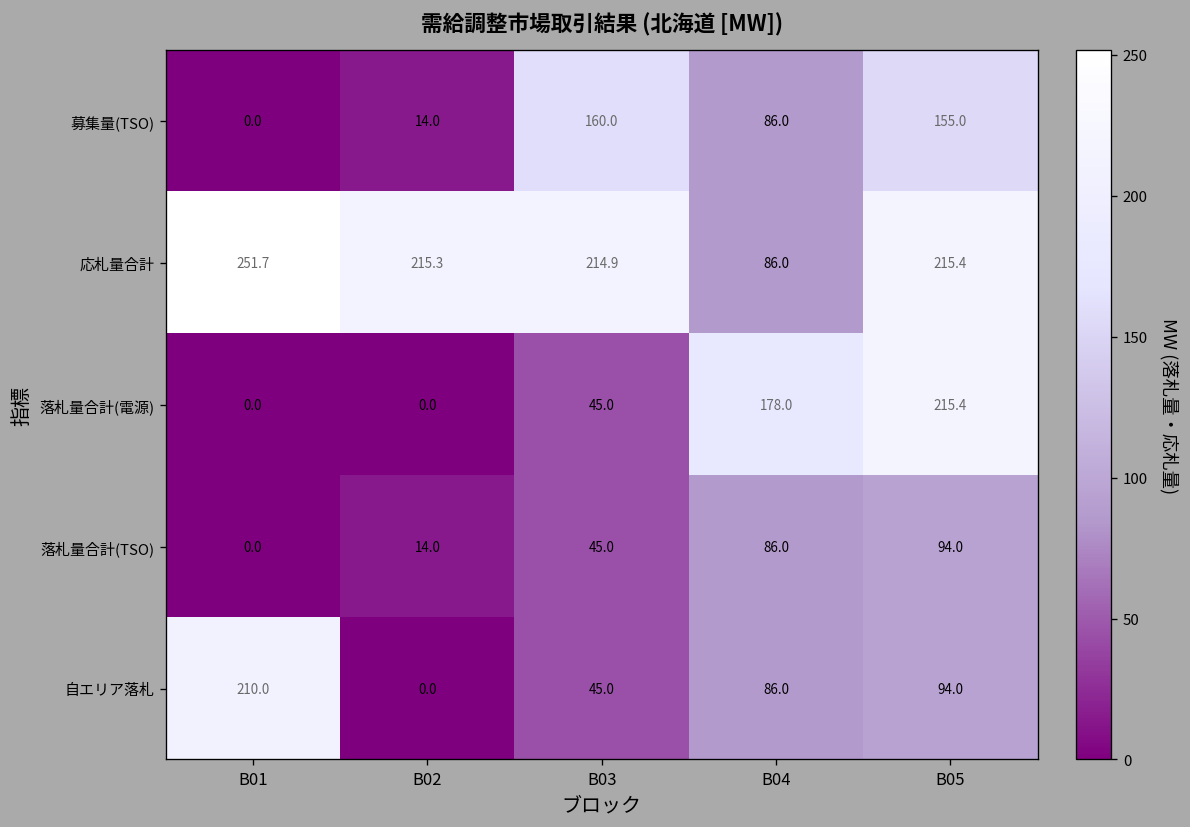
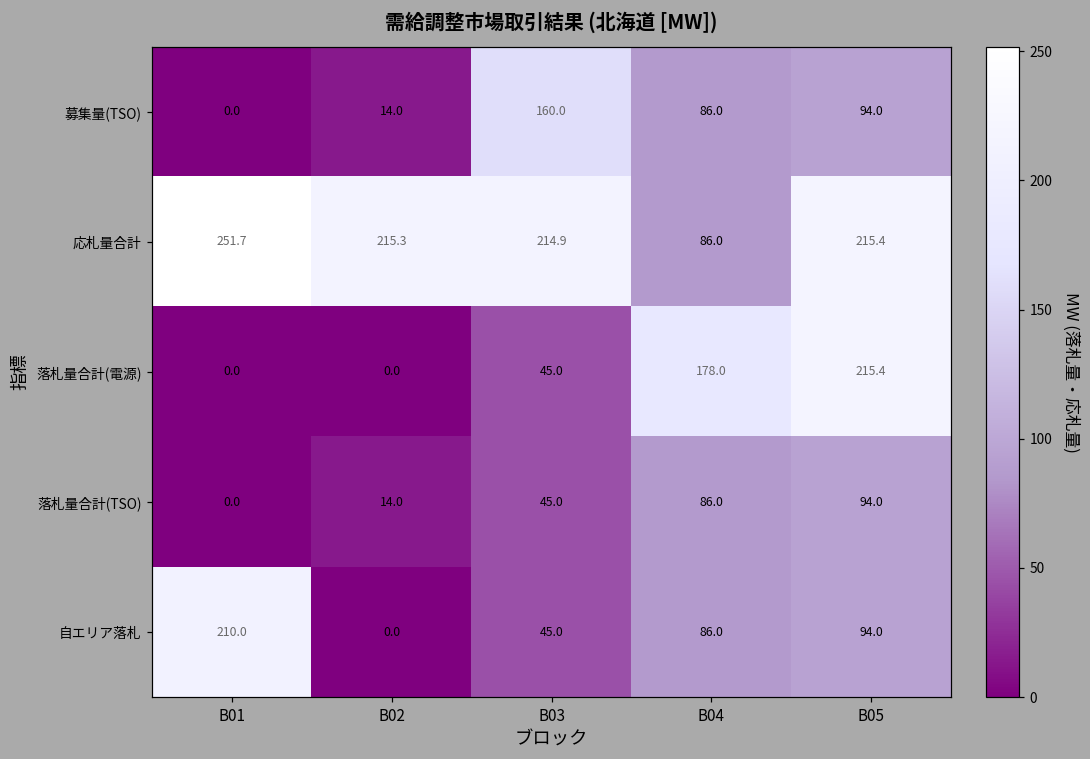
  {
    "募集量(TSO)": {
      "B01": 0.0,
      "B02": 14.0,
      "B03": 160.0,
      "B04": 86.0,
-     "B05": 155.0
+     "B05": 94.0
    },
    "応札量合計": {
      "B01": 251.7,
      "B02": 215.3,
      "B03": 214.9,
      "B04": 86.0,
      "B05": 215.4
    },
    "落札量合計(電源)": {
      "B01": 0.0,
      "B02": 0.0,
      "B03": 45.0,
      "B04": 178.0,
      "B05": 215.4
    },
    "落札量合計(TSO)": {
      "B01": 0.0,
      "B02": 14.0,
      "B03": 45.0,
      "B04": 86.0,
      "B05": 94.0
    },
    "自エリア落札": {
      "B01": 210.0,
      "B02": 0.0,
      "B03": 45.0,
      "B04": 86.0,
      "B05": 94.0
    }
  }
